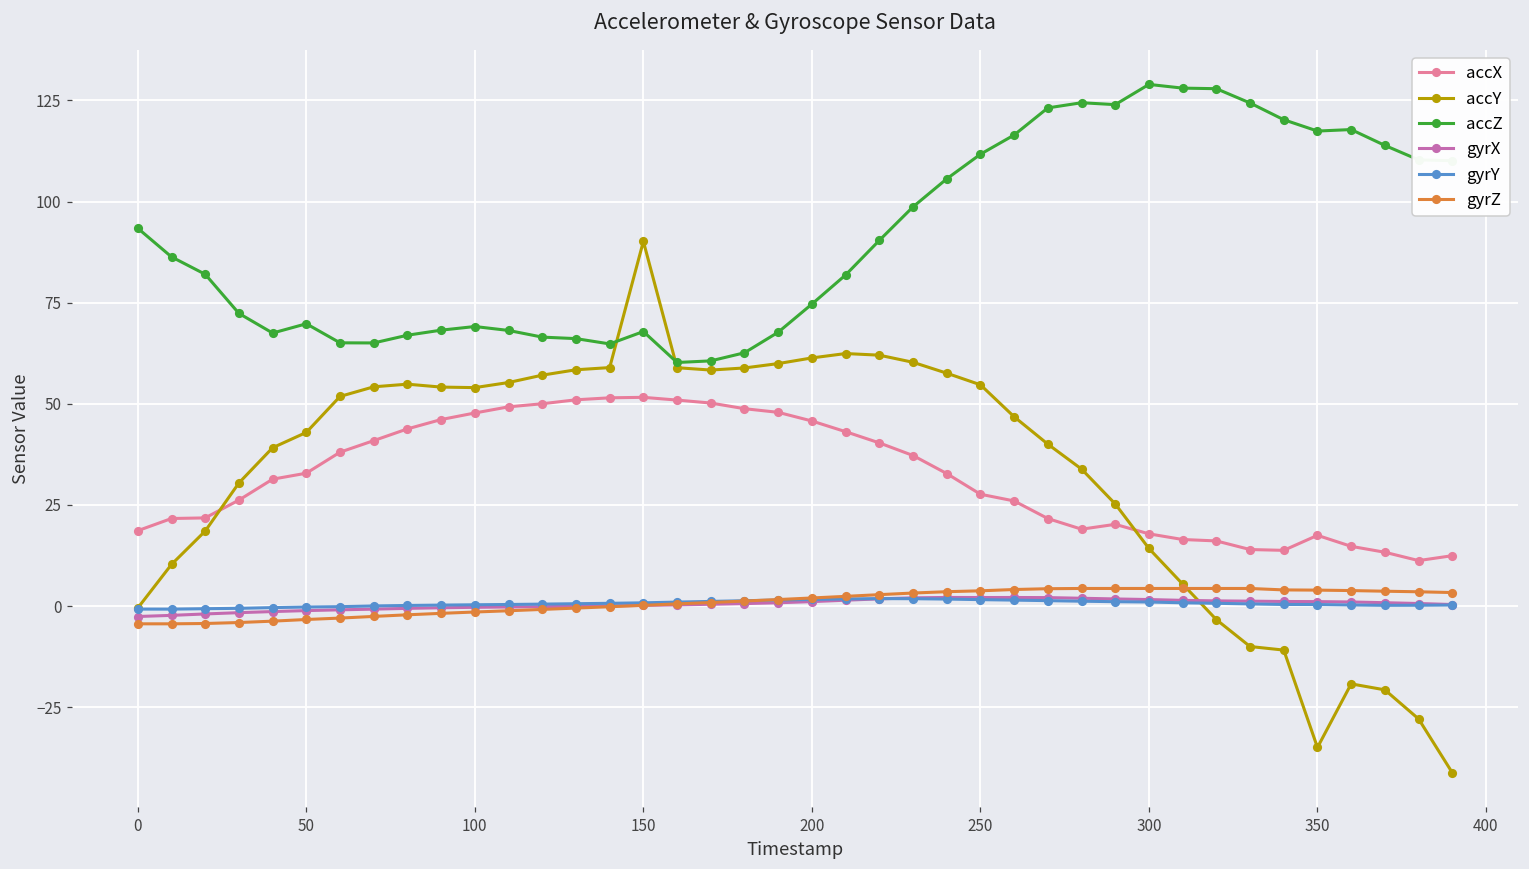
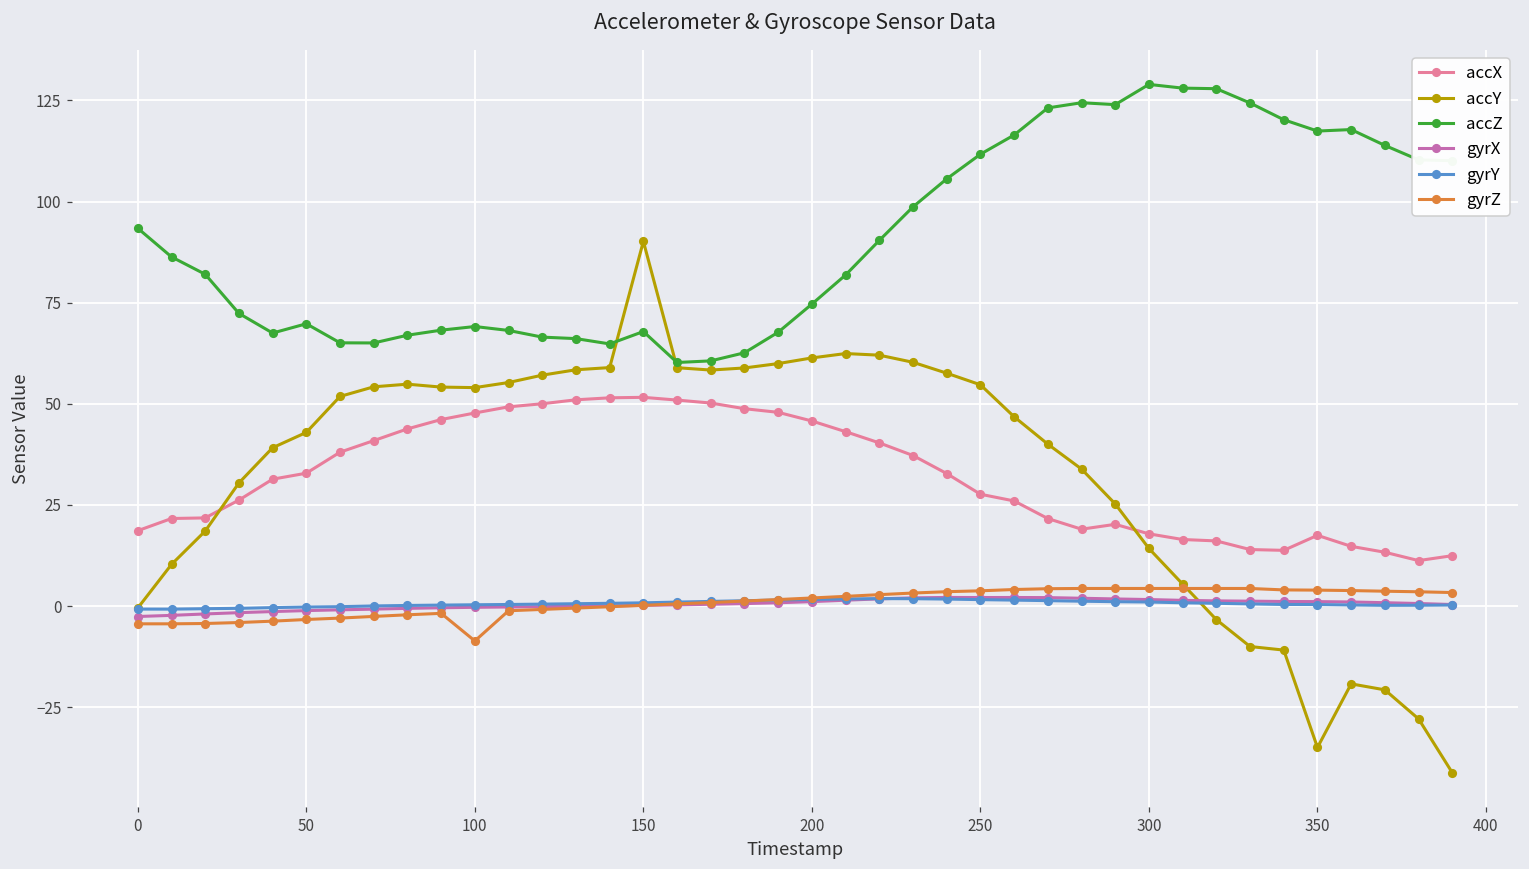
  {
    "accY": {
      "50": 43,
      "100": 54,
      "150": 90,
      "200": 61,
      "250": 55,
      "300": 14,
      "350": -35
    },
    "accZ": {
      "0": 93,
      "50": 70,
      "100": 69,
      "150": 68,
      "200": 75,
      "250": 112,
      "300": 129,
      "350": 117
    },
    "gyrY": {
      "50": 0,
      "350": 0
    },
    "gyrZ": {
      "0": -4,
      "50": -3,
-     "100": -1,
+     "100": -9,
      "250": 4,
      "300": 4,
      "350": 4
    }
  }
